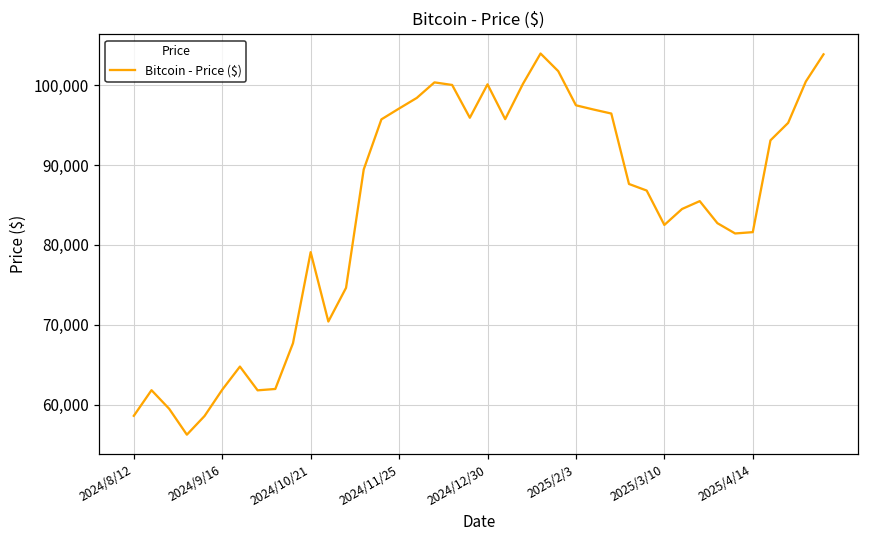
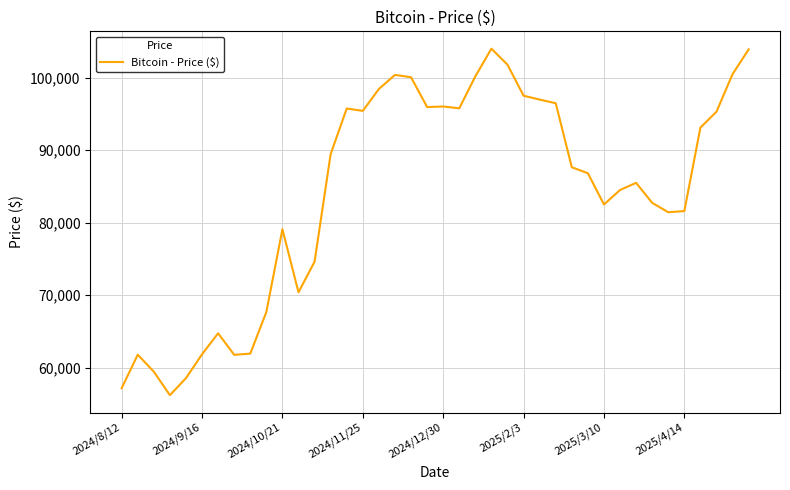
  {
-   "2024/8/12": "59,000",
+   "2024/8/12": "57,000",
    "2024/9/16": "62,000",
    "2024/10/21": "79,000",
-   "2024/11/25": "97,000",
-   "2024/12/30": "100,000",
+   "2024/11/25": "95,000",
+   "2024/12/30": "96,000",
    "2025/2/3": "97,000",
    "2025/3/10": "83,000",
    "2025/4/14": "82,000"
  }
